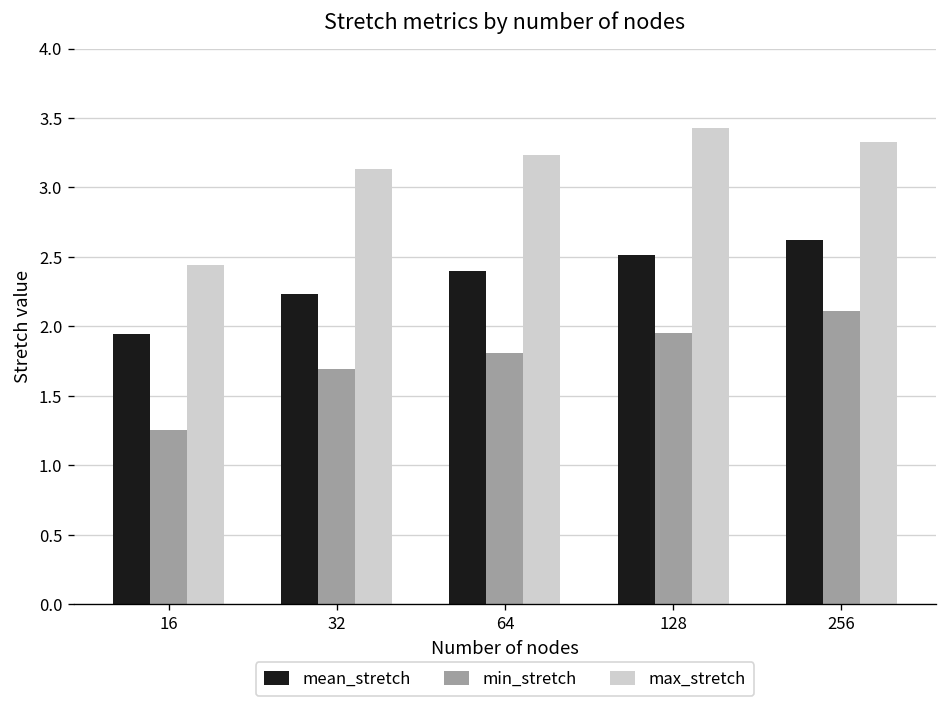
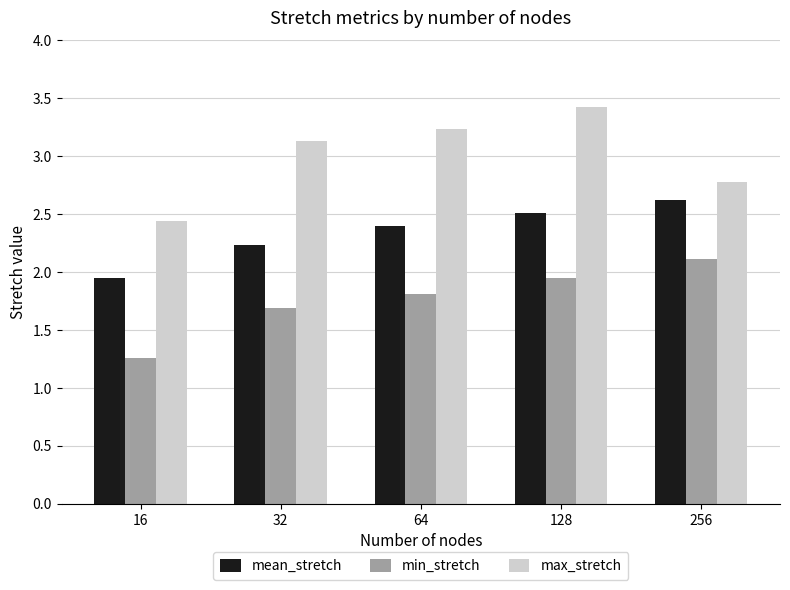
  {
    "mean_stretch": {
      "16": 1.95,
      "32": 2.23,
      "64": 2.40,
      "128": 2.51,
      "256": 2.62
    },
    "min_stretch": {
      "16": 1.26,
      "32": 1.69,
      "64": 1.81,
      "128": 1.95,
      "256": 2.11
    },
    "max_stretch": {
      "16": 2.44,
      "32": 3.13,
      "64": 3.24,
      "128": 3.43,
-     "256": 3.33
+     "256": 2.77
    }
  }
